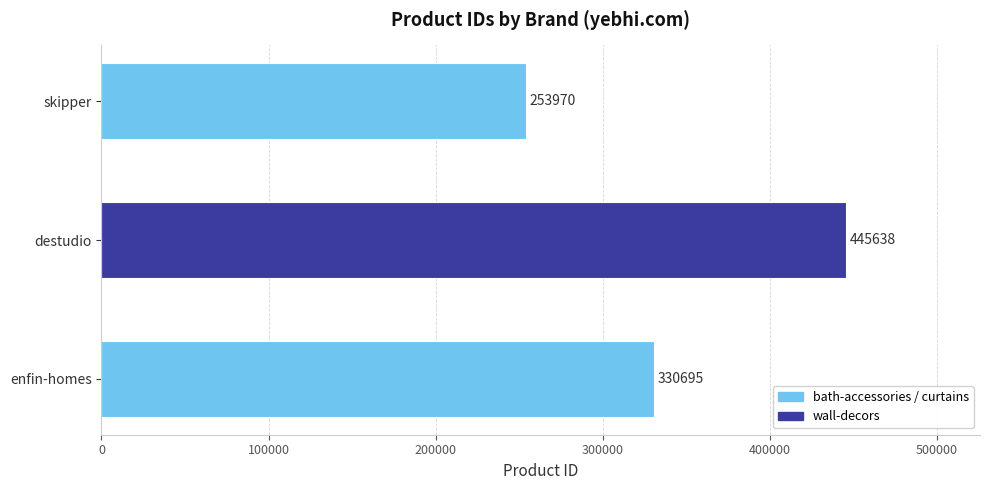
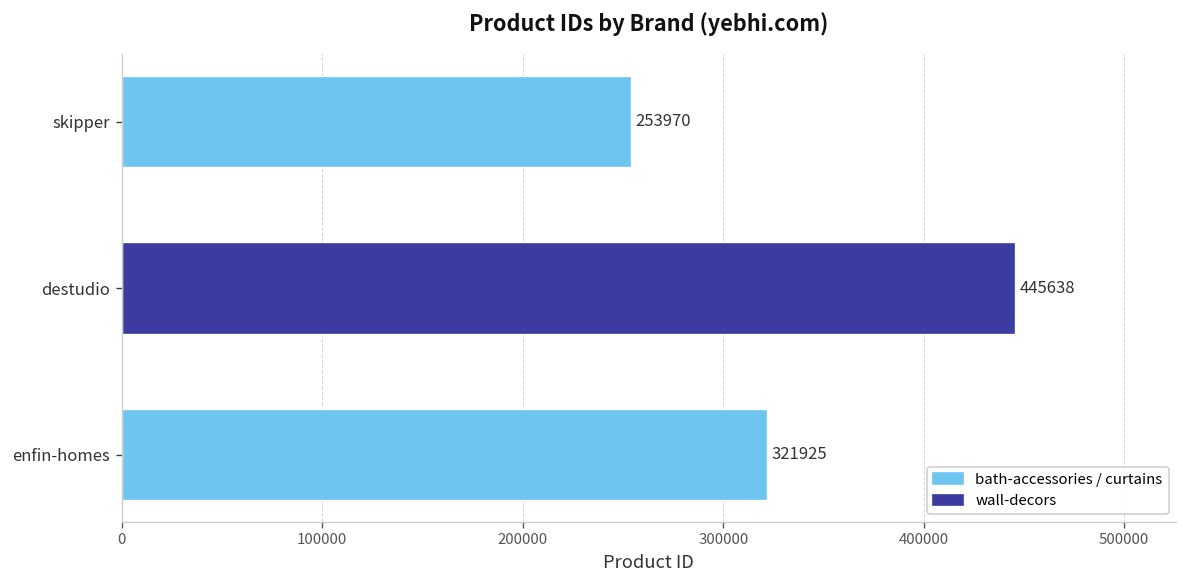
  {
    "skipper": 253970,
    "destudio": 445638,
-   "enfin-homes": 330695
+   "enfin-homes": 321925
  }
